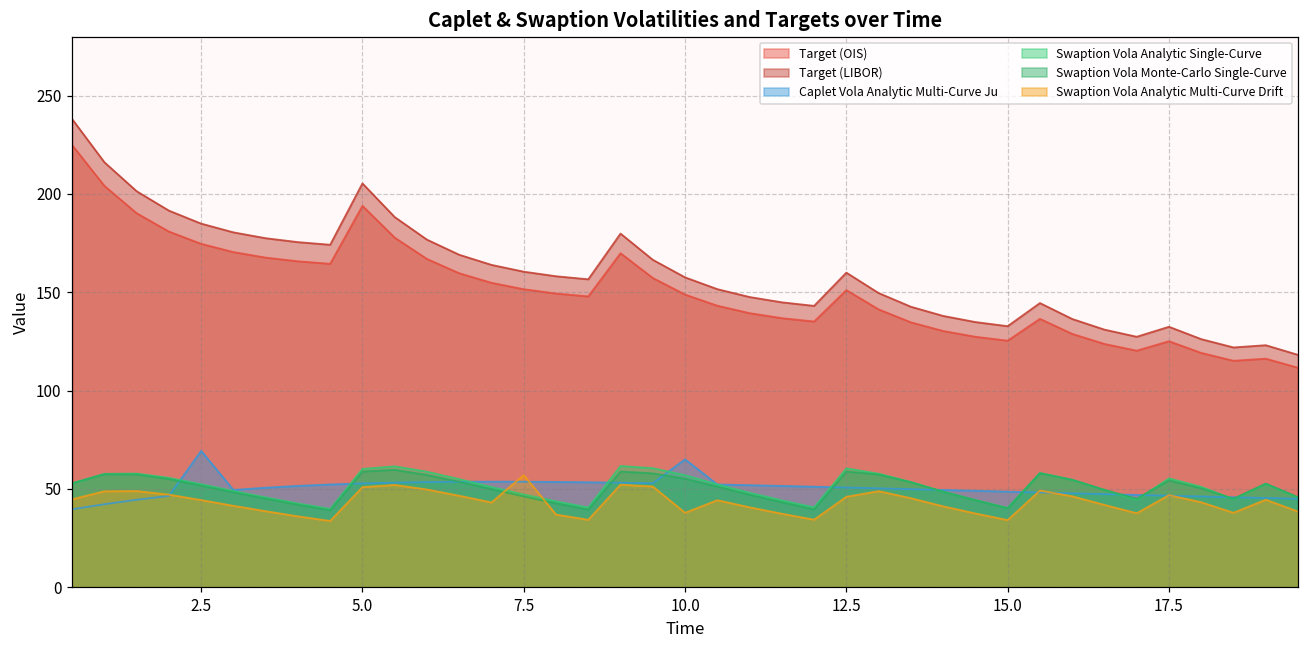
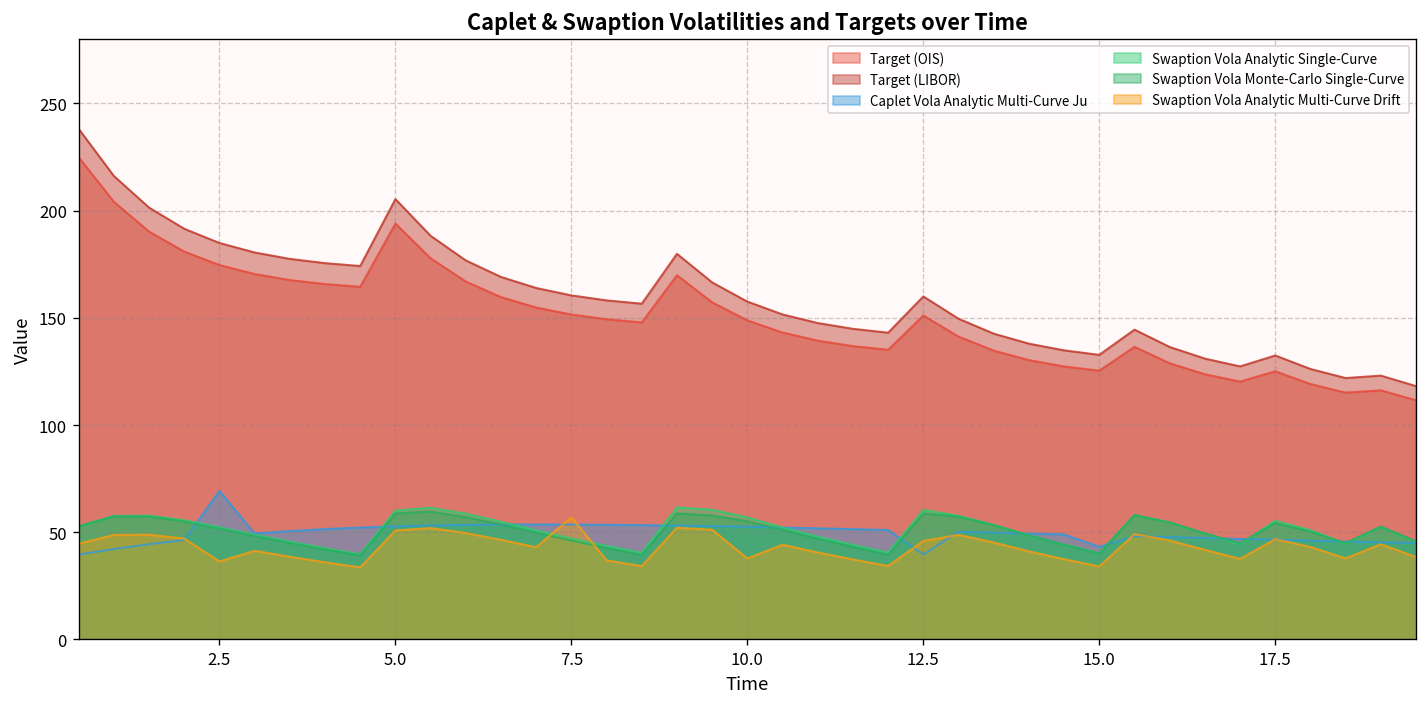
  {
    "Caplet Vola Analytic Multi-Curve Ju": {
      "2.5": 69,
      "5.0": 53,
      "7.5": 54,
-     "10.0": 65,
-     "12.5": 51,
-     "15.0": 49
+     "10.0": 53,
+     "12.5": 40,
+     "15.0": 43
    },
    "Swaption Vola Analytic Multi-Curve Drift": {
-     "2.5": 44,
+     "2.5": 36,
      "5.0": 51,
      "7.5": 57,
      "10.0": 38,
      "12.5": 46,
      "15.0": 34
    }
  }
